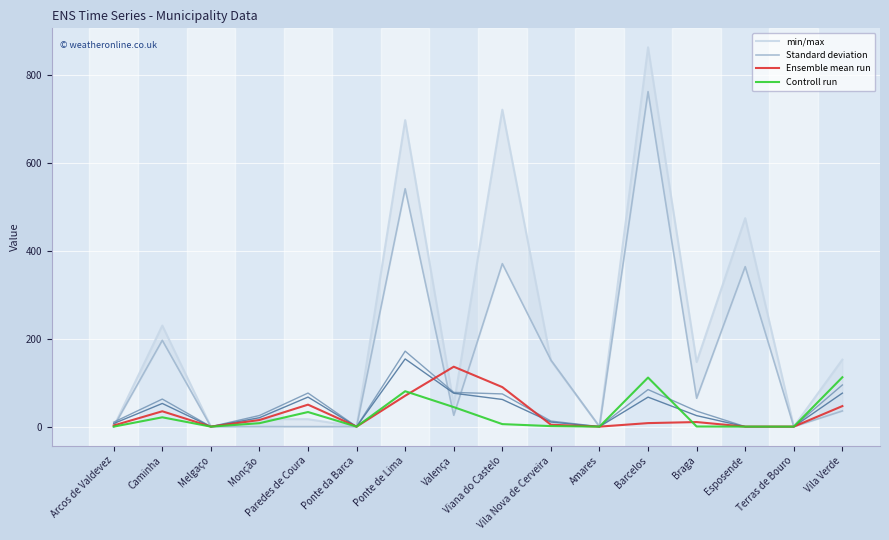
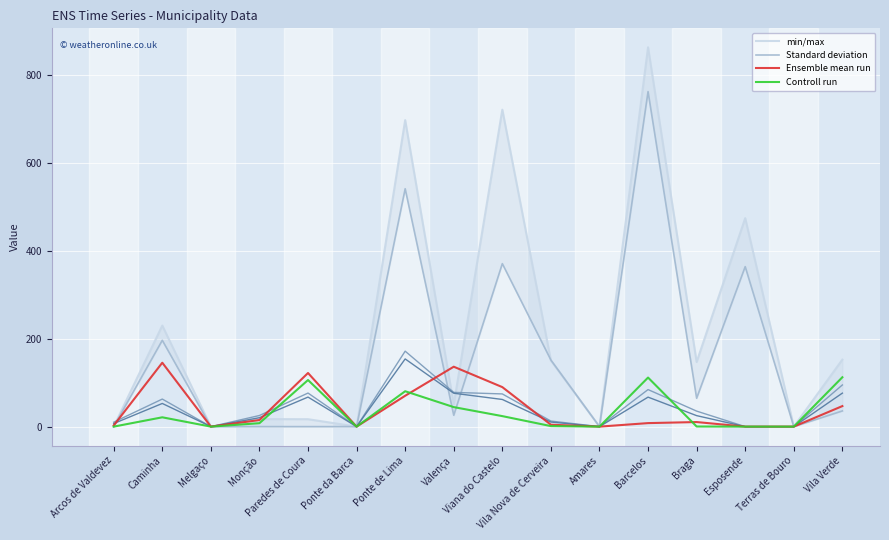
  {
    "Ensemble mean run": {
-     "Caminha": 30,
-     "Paredes de Coura": 50,
+     "Caminha": 150,
+     "Paredes de Coura": 120,
      "Ponte de Lima": 70,
      "Valença": 140,
      "Viana do Castelo": 90,
      "Barcelos": 10,
      "Braga": 10,
      "Vila Verde": 50
    },
    "Controll run": {
      "Caminha": 20,
      "Monção": 10,
-     "Paredes de Coura": 30,
+     "Paredes de Coura": 110,
      "Ponte de Lima": 80,
      "Valença": 40,
-     "Viana do Castelo": 10,
+     "Viana do Castelo": 20,
      "Barcelos": 110,
      "Braga": 0,
      "Vila Verde": 110
    }
  }
